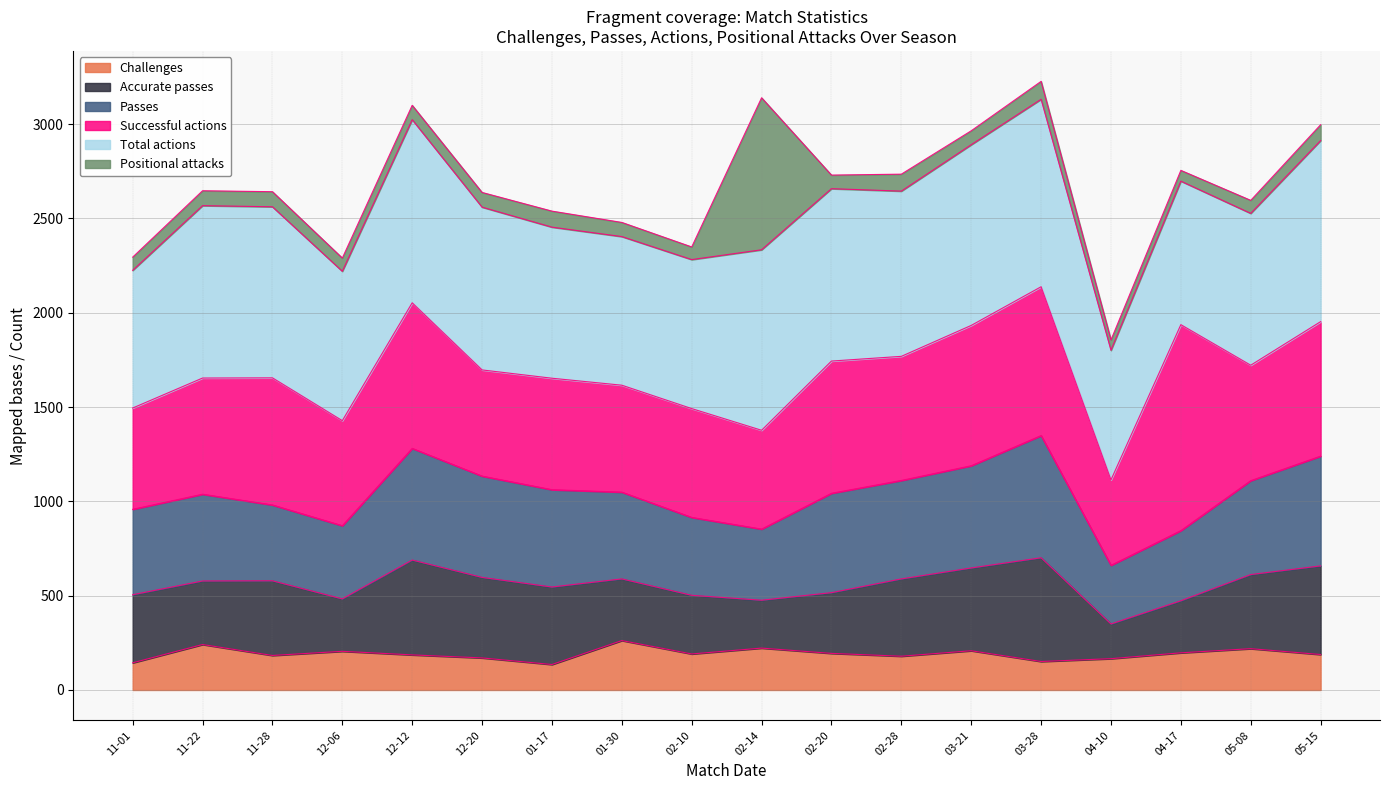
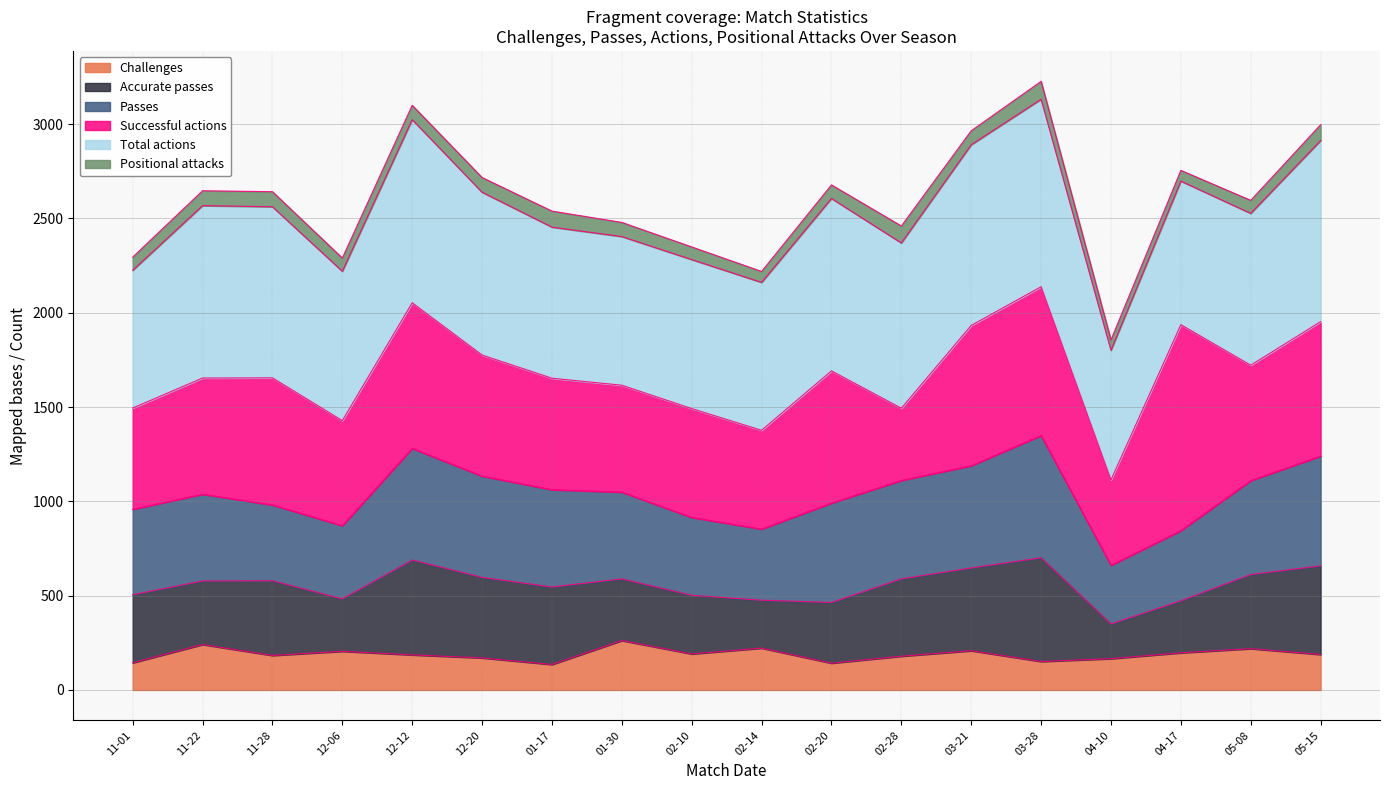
  {
    "Challenges": {
      "11-01": 140,
      "11-22": 240,
      "11-28": 180,
      "12-06": 210,
      "12-12": 190,
      "12-20": 170,
      "01-17": 140,
      "01-30": 260,
      "02-10": 190,
      "02-14": 220,
-     "02-20": 190,
+     "02-20": 140,
      "02-28": 180,
      "03-21": 210,
      "03-28": 150,
      "04-10": 170,
      "04-17": 200,
      "05-08": 220,
      "05-15": 190
    },
    "Accurate passes": {
      "11-01": 360,
      "11-22": 340,
      "11-28": 400,
      "12-06": 280,
      "12-12": 500,
      "12-20": 430,
      "01-17": 410,
      "01-30": 330,
      "02-10": 310,
      "02-14": 250,
      "02-20": 320,
      "02-28": 410,
      "03-21": 440,
      "03-28": 550,
      "04-10": 180,
      "04-17": 280,
      "05-08": 390,
      "05-15": 470
    },
    "Passes": {
      "11-01": 450,
      "11-22": 460,
      "11-28": 400,
      "12-06": 390,
      "12-12": 590,
      "12-20": 540,
      "01-17": 520,
      "01-30": 460,
      "02-10": 410,
      "02-14": 380,
      "02-20": 530,
      "02-28": 520,
      "03-21": 540,
      "03-28": 650,
      "04-10": 310,
      "04-17": 370,
      "05-08": 500,
      "05-15": 580
    },
    "Successful actions": {
      "11-01": 540,
      "11-22": 620,
      "11-28": 670,
      "12-06": 560,
      "12-12": 770,
-     "12-20": 560,
+     "12-20": 640,
      "01-17": 590,
      "01-30": 570,
      "02-10": 580,
      "02-14": 520,
      "02-20": 700,
-     "02-28": 660,
+     "02-28": 380,
      "03-21": 740,
      "03-28": 790,
      "04-10": 450,
      "04-17": 1090,
      "05-08": 610,
      "05-15": 710
    },
    "Total actions": {
      "11-01": 730,
      "11-22": 910,
      "11-28": 910,
      "12-06": 790,
      "12-12": 970,
      "12-20": 860,
      "01-17": 800,
      "01-30": 790,
      "02-10": 790,
-     "02-14": 960,
+     "02-14": 780,
      "02-20": 910,
      "02-28": 880,
      "03-21": 960,
      "03-28": 990,
      "04-10": 690,
      "04-17": 760,
      "05-08": 810,
      "05-15": 960
    },
    "Positional attacks": {
      "11-01": 70,
      "11-22": 80,
      "11-28": 80,
      "12-06": 70,
      "12-12": 80,
      "12-20": 80,
      "01-17": 90,
      "01-30": 80,
      "02-10": 70,
-     "02-14": 810,
+     "02-14": 60,
      "02-20": 70,
      "02-28": 90,
      "03-21": 70,
      "03-28": 100,
      "04-10": 60,
      "04-17": 60,
      "05-08": 70,
      "05-15": 80
    }
  }
